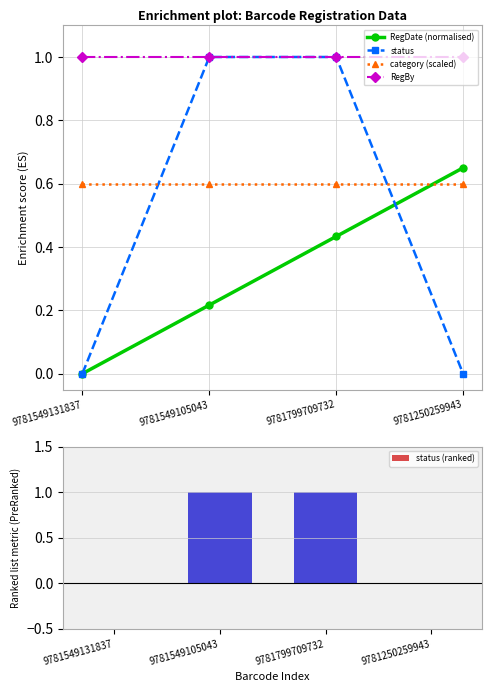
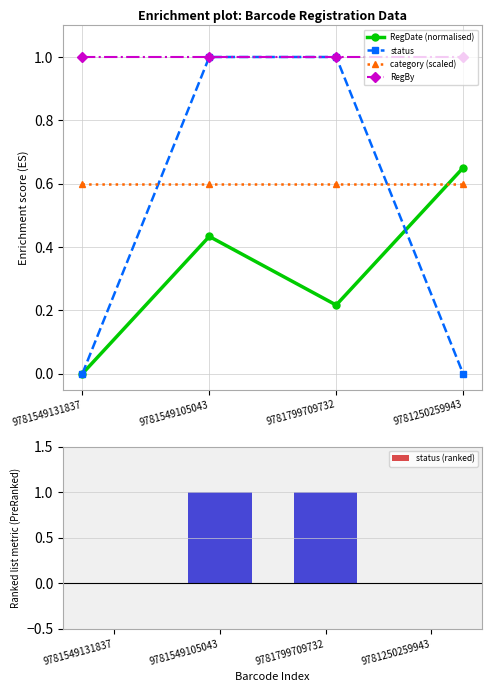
  {
    "Enrichment plot: Barcode Registration Data": {
      "RegDate (normalised)": {
-       "9781549105043": 0.22,
-       "9781799709732": 0.43,
+       "9781549105043": 0.43,
+       "9781799709732": 0.22,
        "9781250259943": 0.65
      },
      "status": {
        "9781250259943": 0.00
      },
      "category (scaled)": {
        "9781549131837": 0.60,
        "9781549105043": 0.60,
        "9781799709732": 0.60,
        "9781250259943": 0.60
      },
      "RegBy": {
        "9781549131837": 1.00
      }
    }
  }
